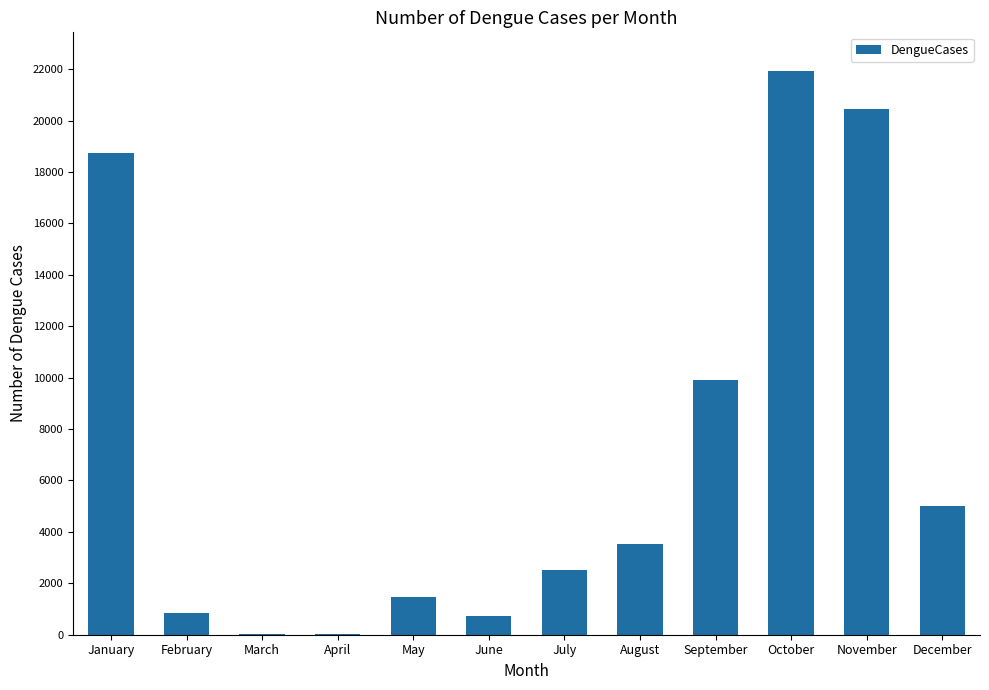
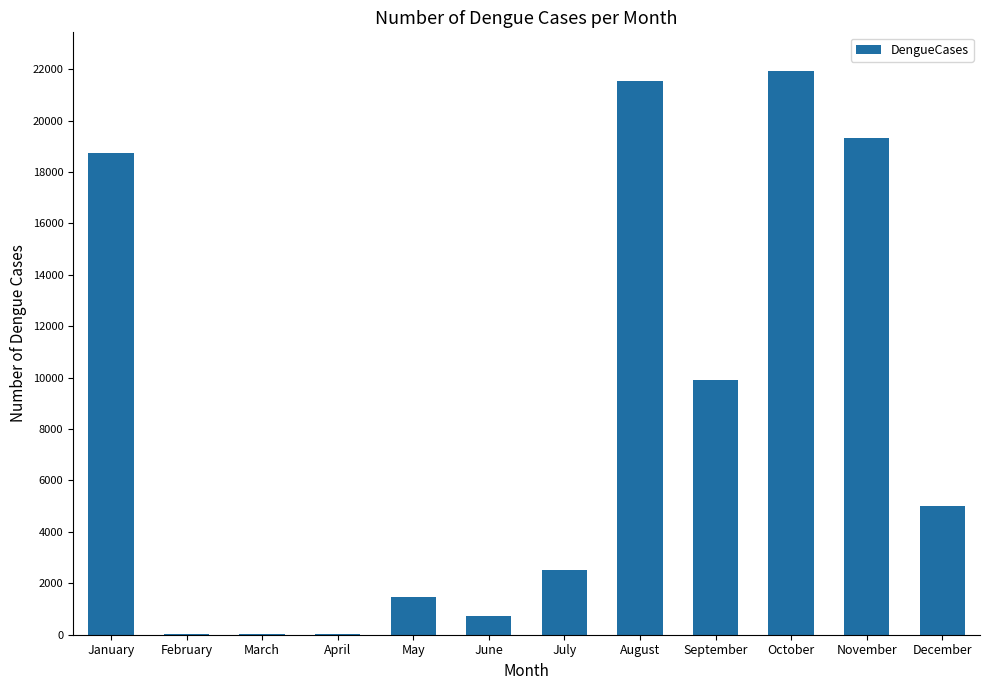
  {
    "January": 18800,
-   "February": 800,
+   "February": 0,
    "May": 1500,
    "June": 700,
    "July": 2500,
-   "August": 3500,
+   "August": 21600,
    "September": 9900,
    "October": 21900,
-   "November": 20400,
+   "November": 19300,
    "December": 5000
  }
